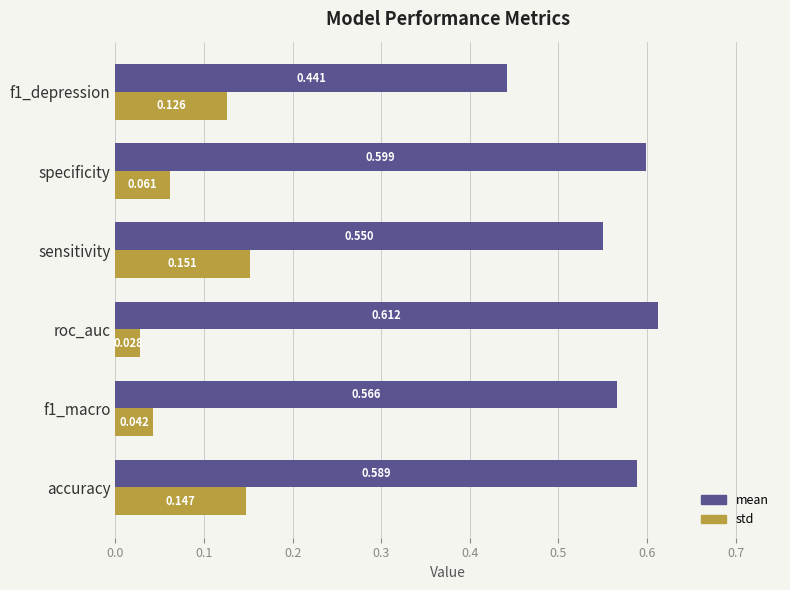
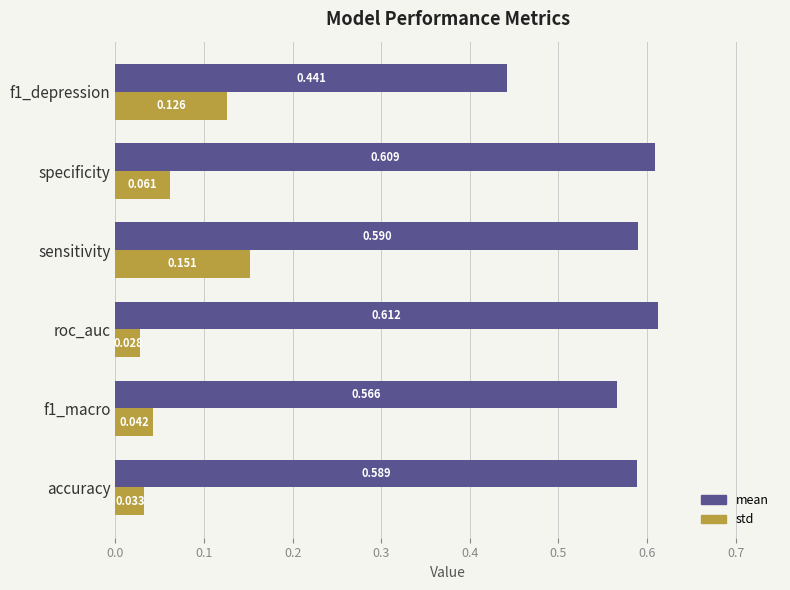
  {
    "mean": {
      "f1_depression": 0.441,
-     "specificity": 0.599,
-     "sensitivity": 0.550,
+     "specificity": 0.609,
+     "sensitivity": 0.590,
      "roc_auc": 0.612,
      "f1_macro": 0.566,
      "accuracy": 0.589
    },
    "std": {
      "f1_depression": 0.126,
      "specificity": 0.061,
      "sensitivity": 0.151,
      "roc_auc": 0.028,
      "f1_macro": 0.042,
-     "accuracy": 0.147
+     "accuracy": 0.033
    }
  }
